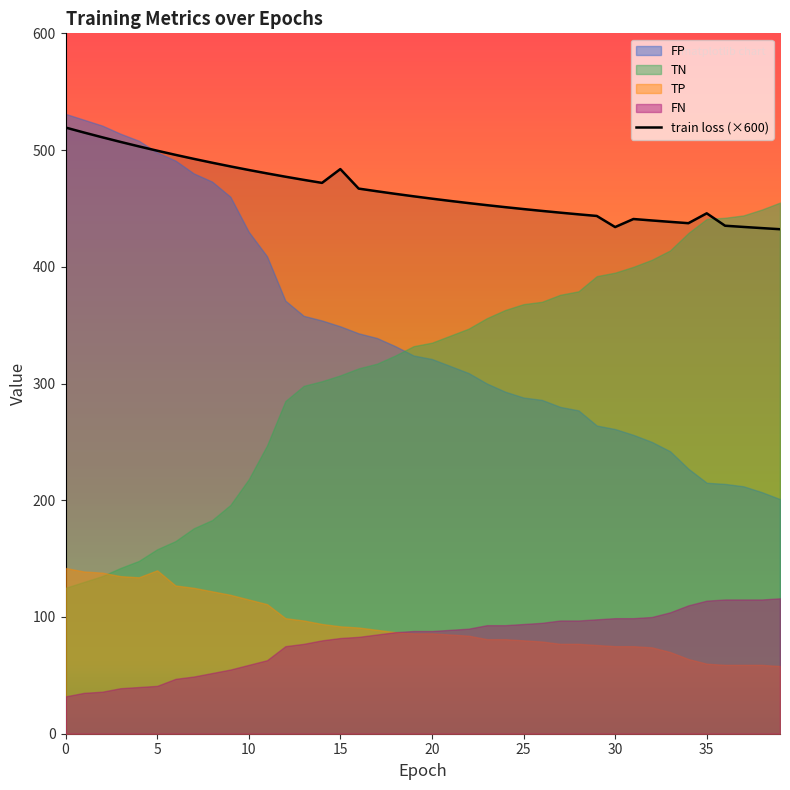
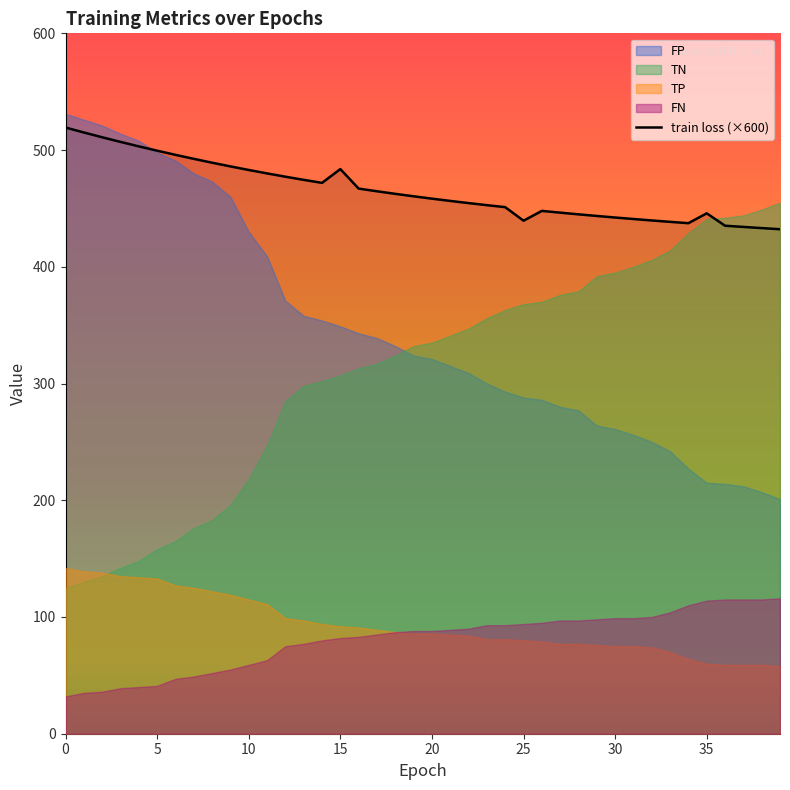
  {
    "train loss (×600)": {
      "0": 519,
      "10": 483,
      "15": 484,
      "20": 458,
-     "25": 449,
-     "30": 434,
+     "25": 439,
+     "30": 442,
      "35": 446
    },
    "FP": {
      "0": 531,
      "10": 430,
      "15": 349,
      "20": 321,
      "25": 288,
      "30": 261,
      "35": 215
    },
    "TN": {
      "0": 125,
      "5": 158,
      "10": 218,
      "15": 307,
      "20": 335,
      "25": 368,
      "30": 395,
      "35": 441
    },
    "TP": {
      "0": 142,
-     "5": 140,
+     "5": 133,
      "10": 115,
      "15": 92,
      "25": 80,
      "30": 75,
      "35": 60
    },
    "FN": {
      "0": 32,
      "5": 41,
      "10": 59,
      "15": 82,
      "25": 94,
      "30": 99,
      "35": 114
    }
  }
